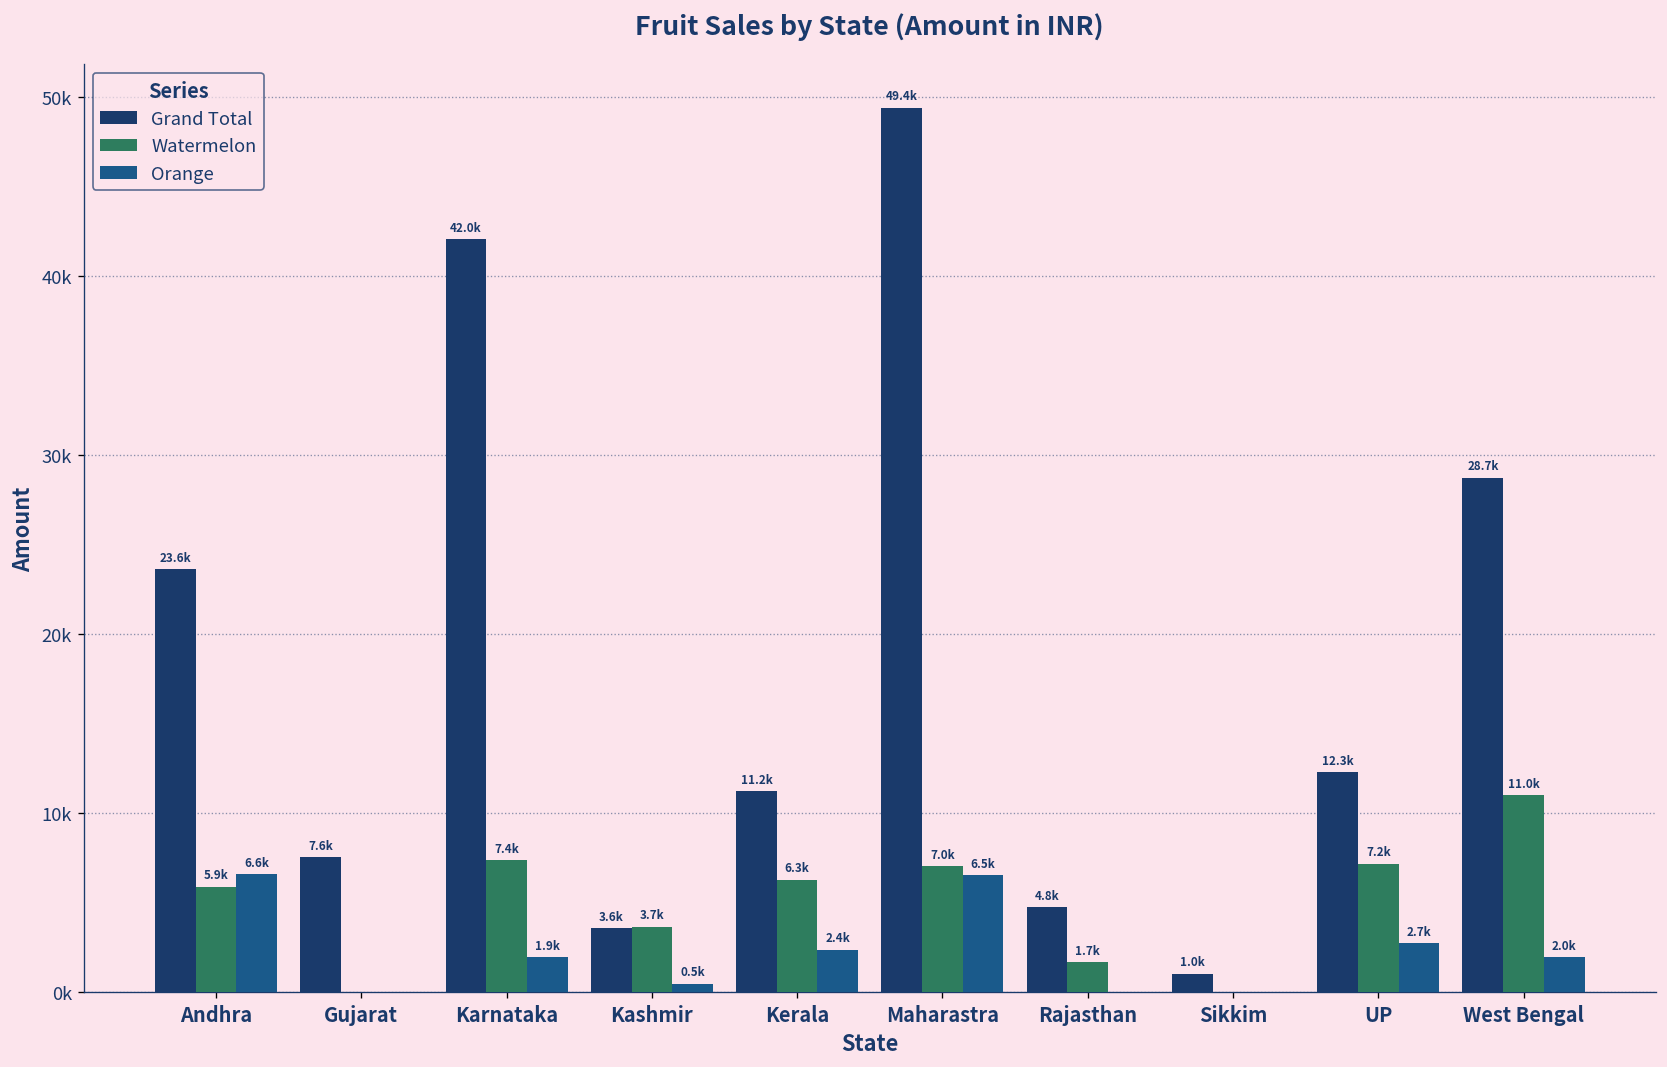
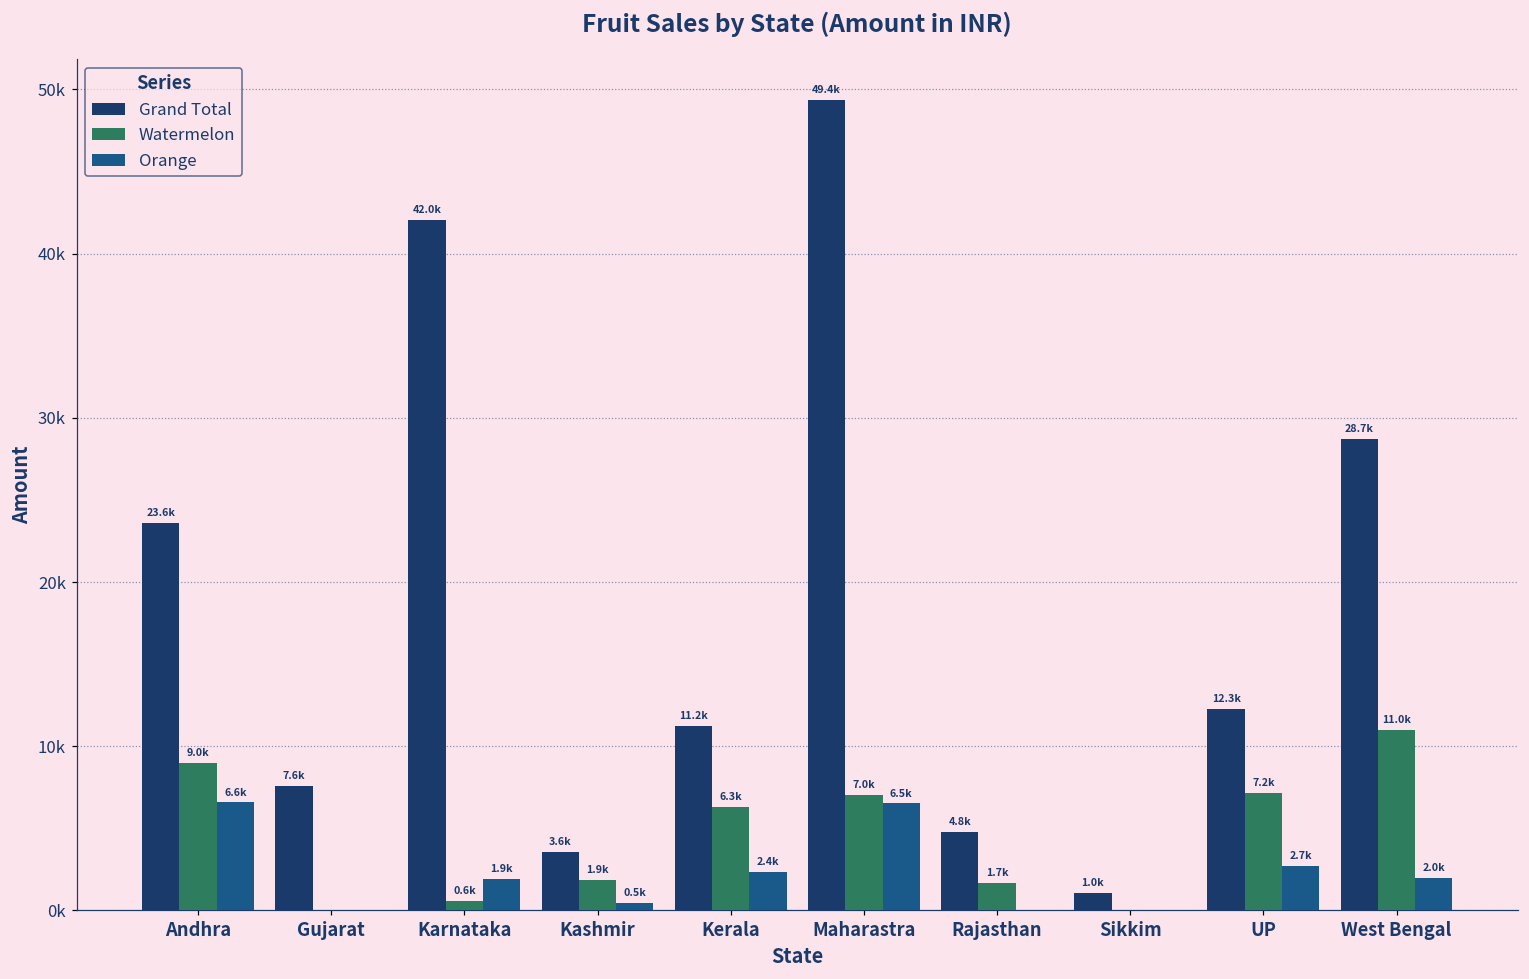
  {
    "Watermelon": {
-     "Andhra": "5.9k",
-     "Karnataka": "7.4k",
-     "Kashmir": "3.7k",
+     "Andhra": "9.0k",
+     "Karnataka": "0.6k",
+     "Kashmir": "1.9k",
      "Kerala": "6.3k",
      "Maharastra": "7.0k",
      "Rajasthan": "1.7k",
      "UP": "7.2k",
      "West Bengal": "11.0k"
    }
  }
